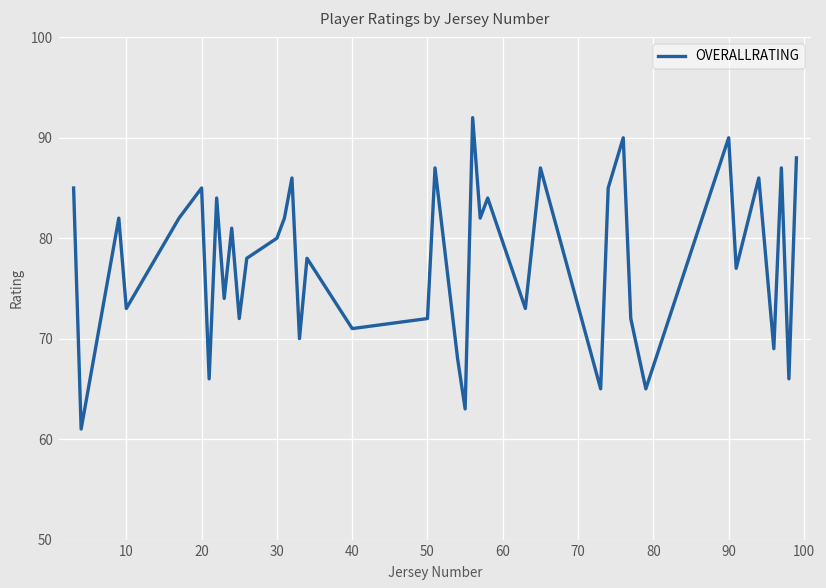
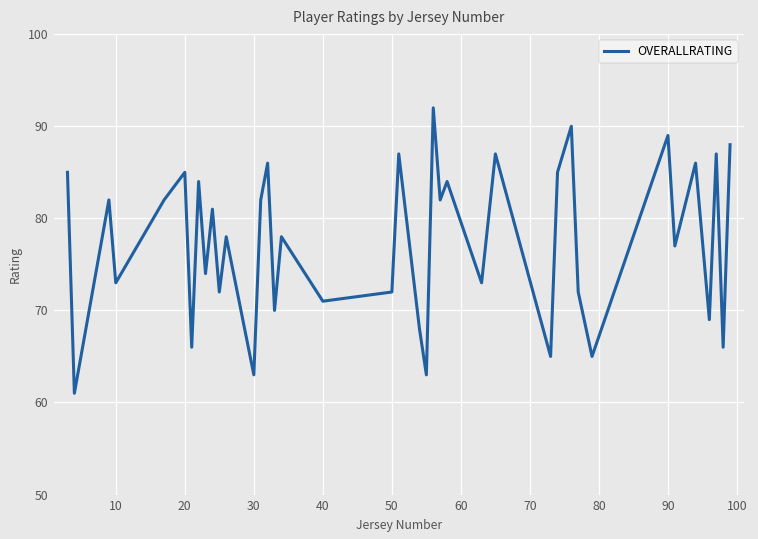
  {
    "10": 73,
    "20": 85,
-   "30": 80,
+   "30": 63,
    "40": 71,
    "50": 72,
-   "90": 90
+   "90": 89
  }
